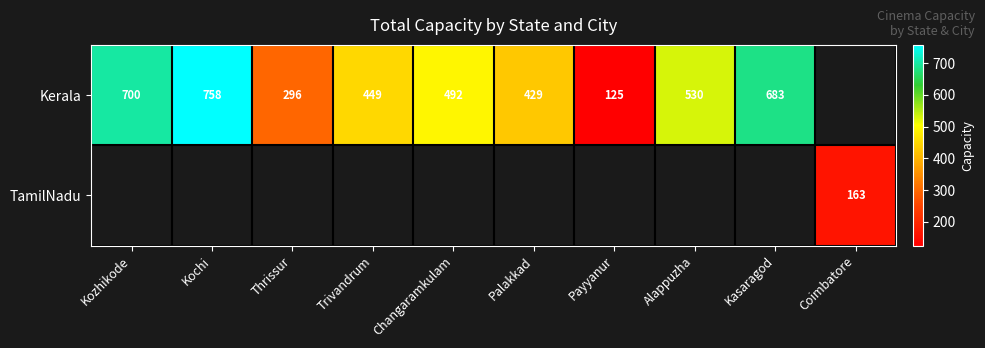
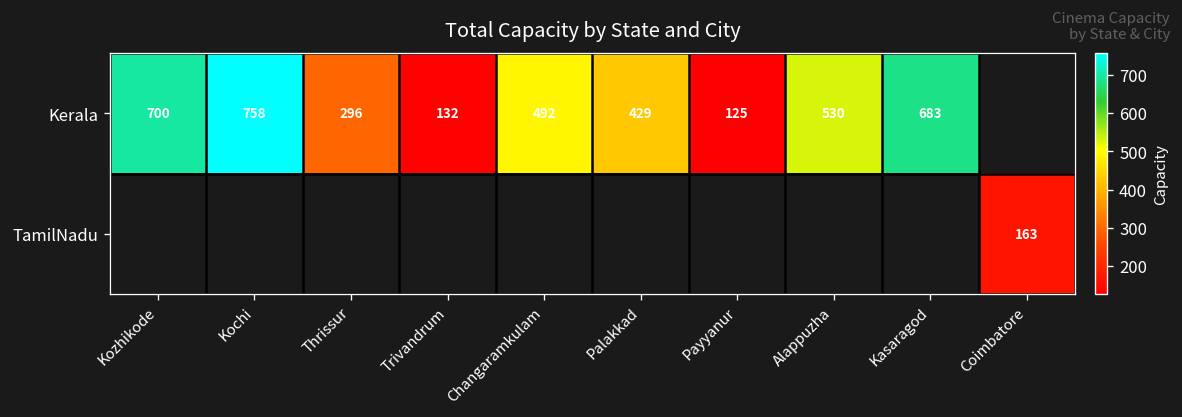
  {
    "Kerala": {
      "Kozhikode": 700,
      "Kochi": 758,
      "Thrissur": 296,
-     "Trivandrum": 449,
+     "Trivandrum": 132,
      "Changaramkulam": 492,
      "Palakkad": 429,
      "Payyanur": 125,
      "Alappuzha": 530,
      "Kasaragod": 683
    },
    "TamilNadu": {
      "Coimbatore": 163
    }
  }
